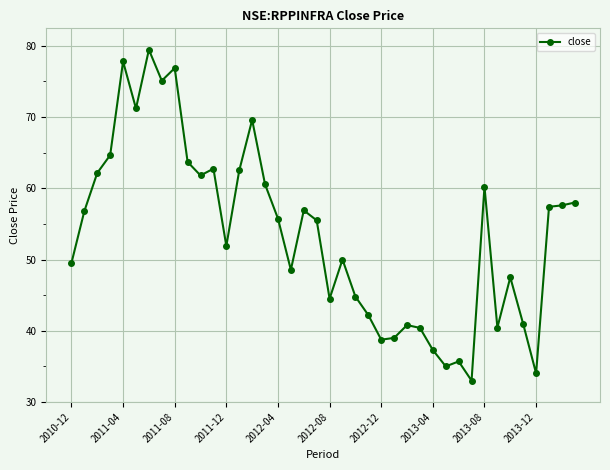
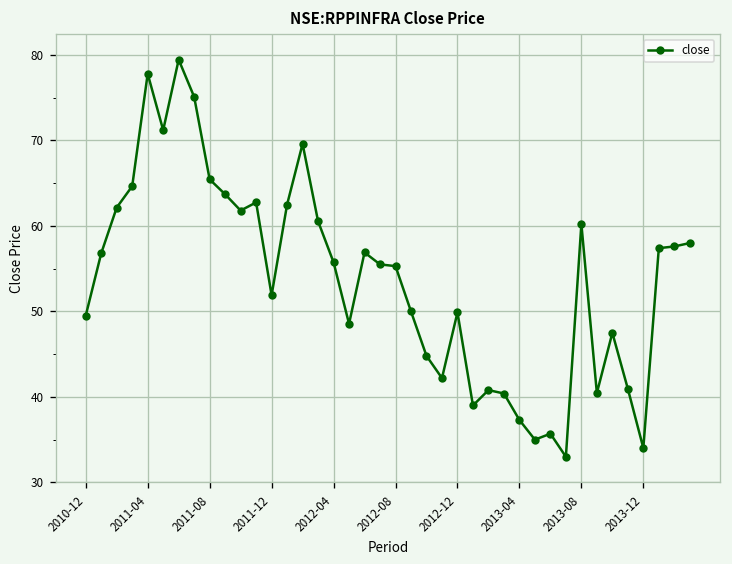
  {
    "2010-12": 50,
    "2011-04": 78,
-   "2011-08": 77,
+   "2011-08": 65,
    "2011-12": 52,
    "2012-04": 56,
-   "2012-08": 45,
-   "2012-12": 39,
+   "2012-08": 55,
+   "2012-12": 50,
    "2013-04": 37,
    "2013-08": 60,
    "2013-12": 34
  }
